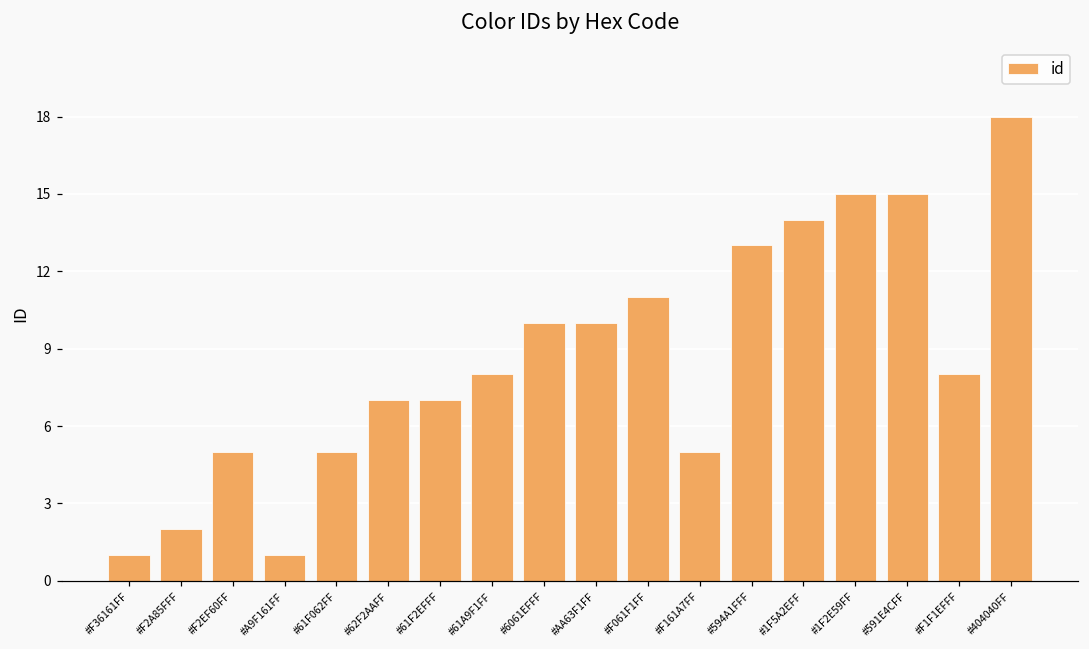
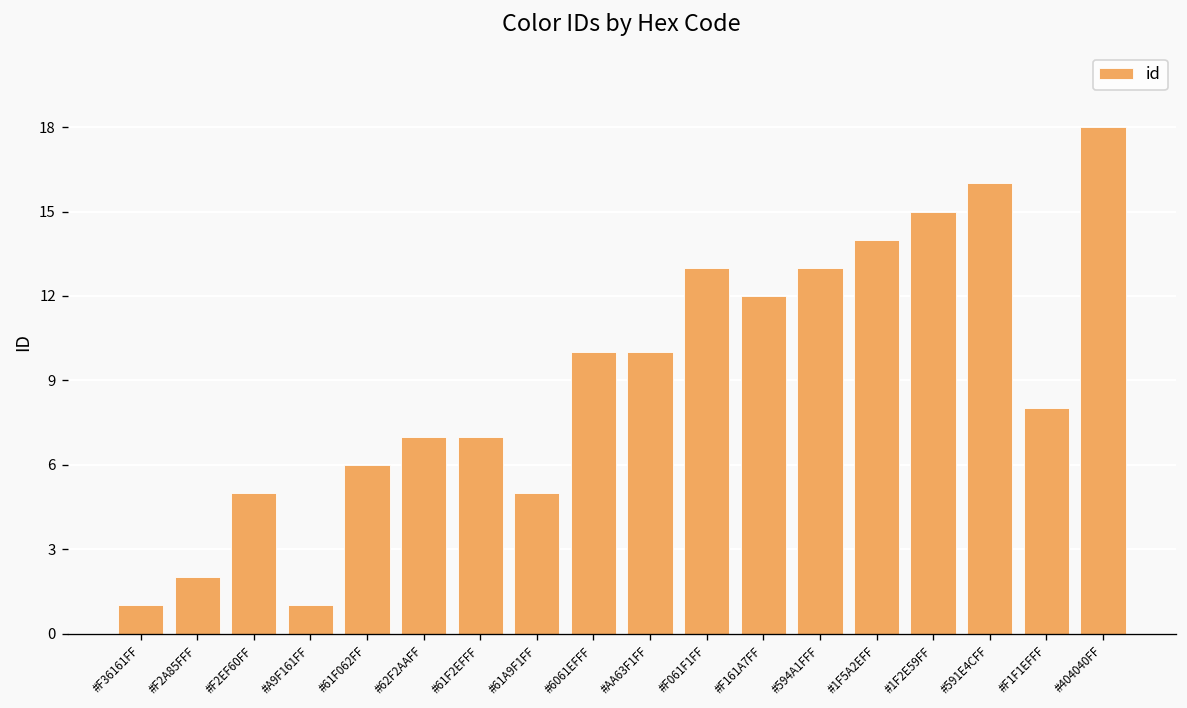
  {
    "#F36161FF": 1,
    "#F2A85FFF": 2,
    "#F2EF60FF": 5,
    "#A9F161FF": 1,
-   "#61F062FF": 5,
+   "#61F062FF": 6,
    "#62F2AAFF": 7,
    "#61F2EFFF": 7,
-   "#61A9F1FF": 8,
+   "#61A9F1FF": 5,
    "#6061EFFF": 10,
    "#AA63F1FF": 10,
-   "#F061F1FF": 11,
-   "#F161A7FF": 5,
+   "#F061F1FF": 13,
+   "#F161A7FF": 12,
    "#594A1FFF": 13,
    "#1F5A2EFF": 14,
    "#1F2E59FF": 15,
-   "#591E4CFF": 15,
+   "#591E4CFF": 16,
    "#F1F1EFFF": 8,
    "#404040FF": 18
  }
